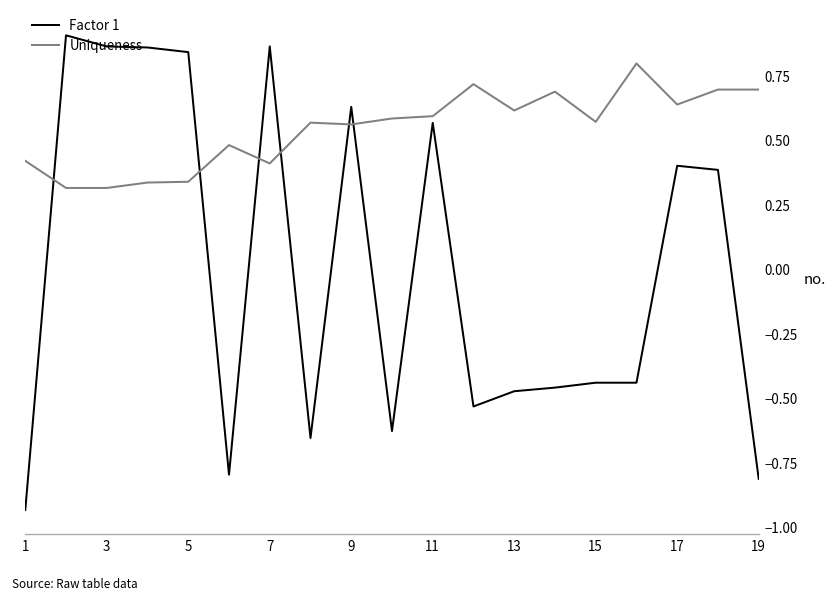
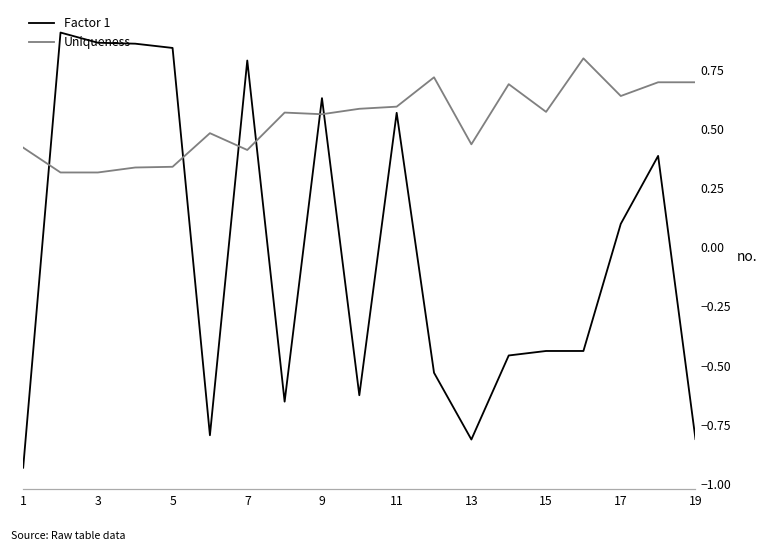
  {
    "Factor 1": {
      "1": -0.93,
      "3": 0.86,
      "5": 0.84,
-     "7": 0.86,
+     "7": 0.79,
      "9": 0.63,
      "11": 0.57,
-     "13": -0.47,
+     "13": -0.81,
      "15": -0.44,
-     "17": 0.40,
+     "17": 0.10,
      "19": -0.81
    },
    "Uniqueness": {
      "1": 0.42,
      "3": 0.32,
      "5": 0.34,
      "7": 0.41,
      "9": 0.56,
      "11": 0.59,
-     "13": 0.62,
+     "13": 0.43,
      "15": 0.57,
      "17": 0.64,
      "19": 0.70
    }
  }
